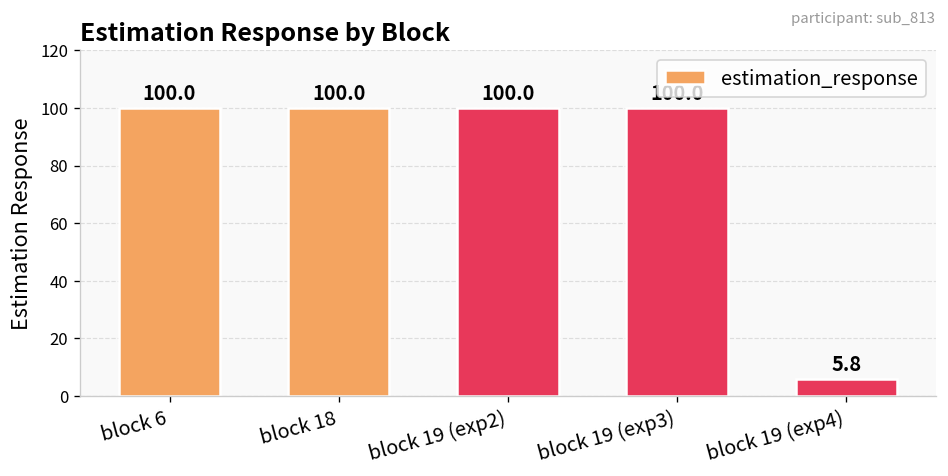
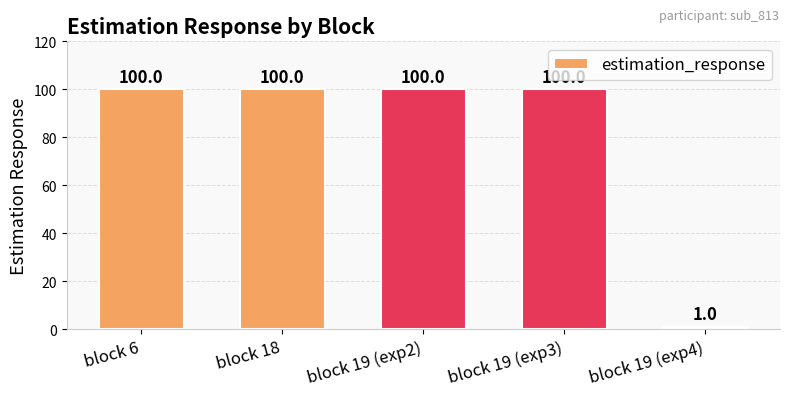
  {
    "block 6": 100.0,
    "block 18": 100.0,
    "block 19 (exp2)": 100.0,
-   "block 19 (exp4)": 5.8
+   "block 19 (exp4)": 1.0
  }
